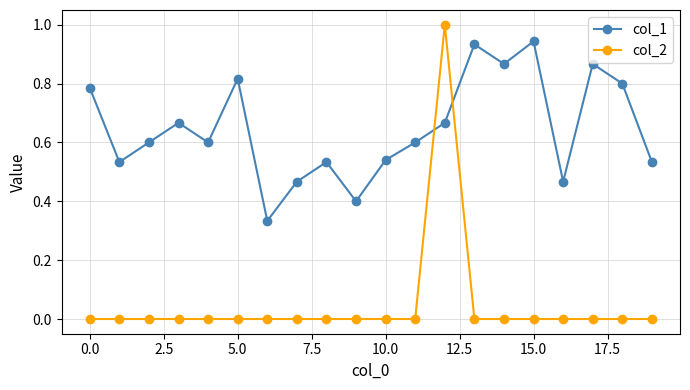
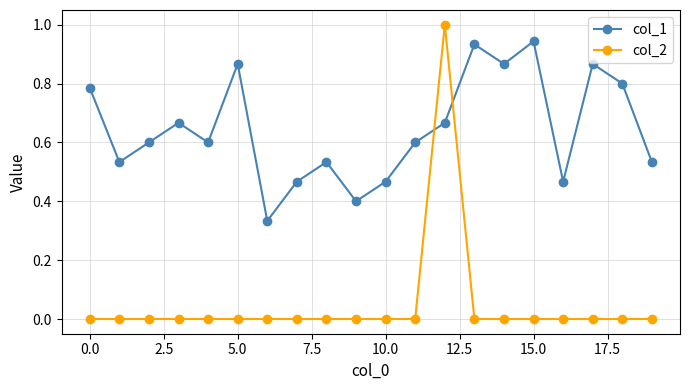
  {
    "col_1": {
      "0.0": 0.79,
-     "5.0": 0.82,
-     "10.0": 0.54,
+     "5.0": 0.87,
+     "10.0": 0.47,
      "15.0": 0.94
    },
    "col_2": {
      "0.0": 0.00,
      "5.0": 0.00,
      "10.0": 0.00,
      "15.0": 0.00
    }
  }
